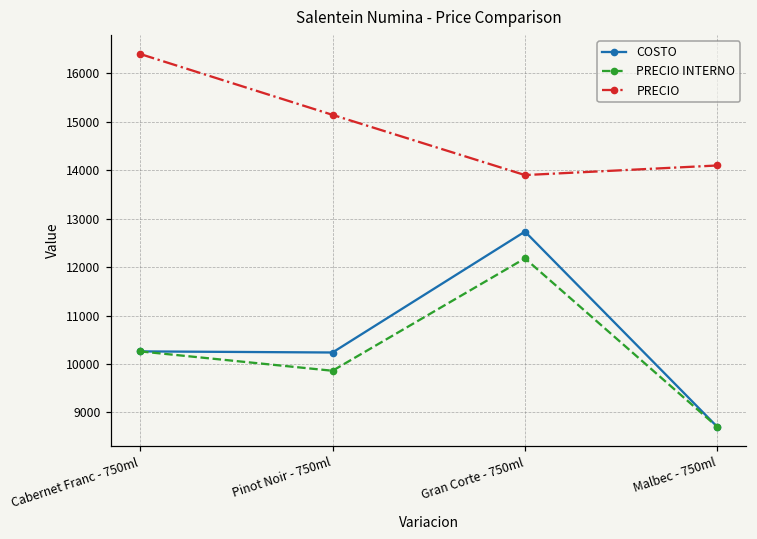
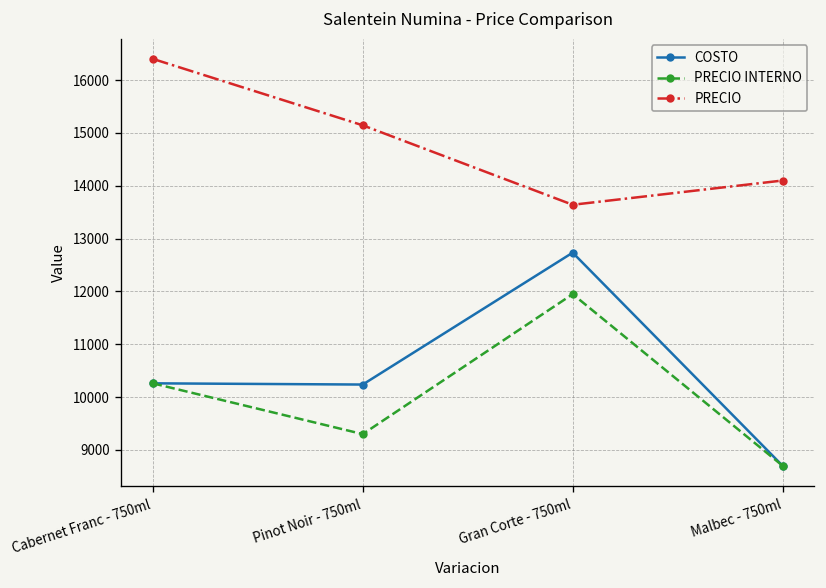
  {
    "COSTO": {
      "Pinot Noir - 750ml": 10200,
      "Gran Corte - 750ml": 12700
    },
    "PRECIO INTERNO": {
-     "Pinot Noir - 750ml": 9900,
-     "Gran Corte - 750ml": 12200
+     "Pinot Noir - 750ml": 9300,
+     "Gran Corte - 750ml": 11900
    },
    "PRECIO": {
      "Cabernet Franc - 750ml": 16400,
      "Pinot Noir - 750ml": 15100,
-     "Gran Corte - 750ml": 13900,
+     "Gran Corte - 750ml": 13600,
      "Malbec - 750ml": 14100
    }
  }
